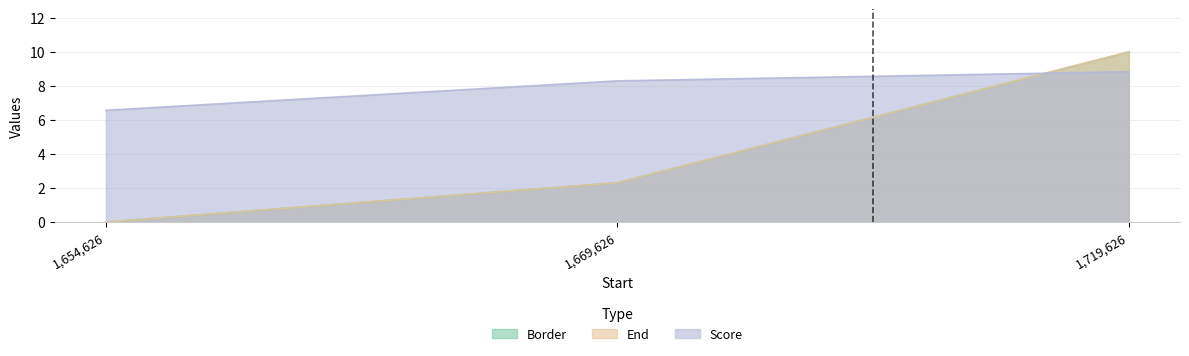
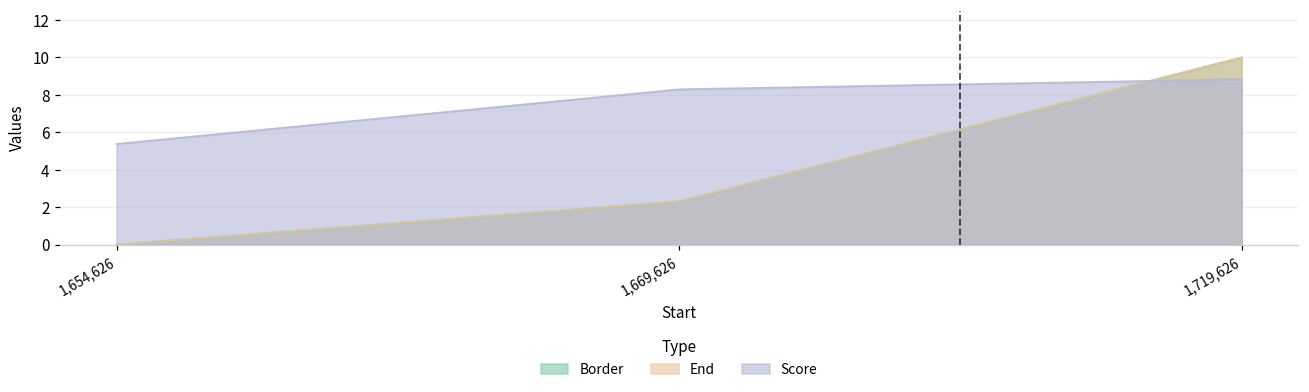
  {
    "End": {
      "1,654,626": 0.0,
      "1,669,626": 2.3,
      "1,719,626": 10.0
    },
    "Score": {
-     "1,654,626": 6.6,
+     "1,654,626": 5.4,
      "1,669,626": 8.3,
      "1,719,626": 8.8
    }
  }
